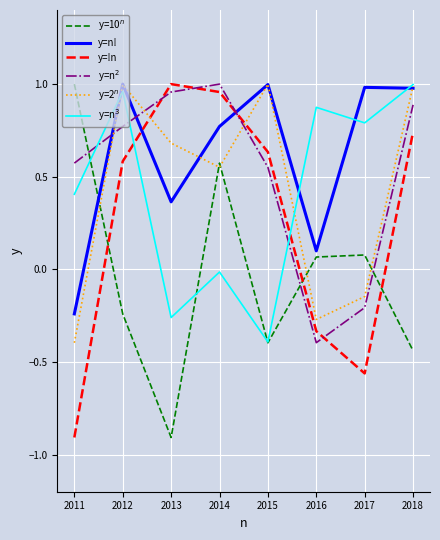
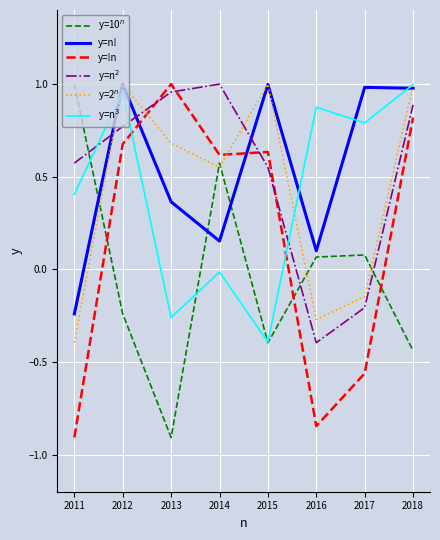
  {
    "y=n!": {
      "2011": -0.24,
      "2013": 0.36,
-     "2014": 0.77,
+     "2014": 0.15,
      "2016": 0.10,
      "2017": 0.98
    },
    "y=!n": {
      "2011": -0.91,
-     "2012": 0.58,
+     "2012": 0.68,
      "2013": 1.00,
-     "2014": 0.96,
+     "2014": 0.62,
      "2015": 0.63,
-     "2016": -0.33,
+     "2016": -0.85,
      "2017": -0.56,
-     "2018": 0.74
+     "2018": 0.82
    }
  }
